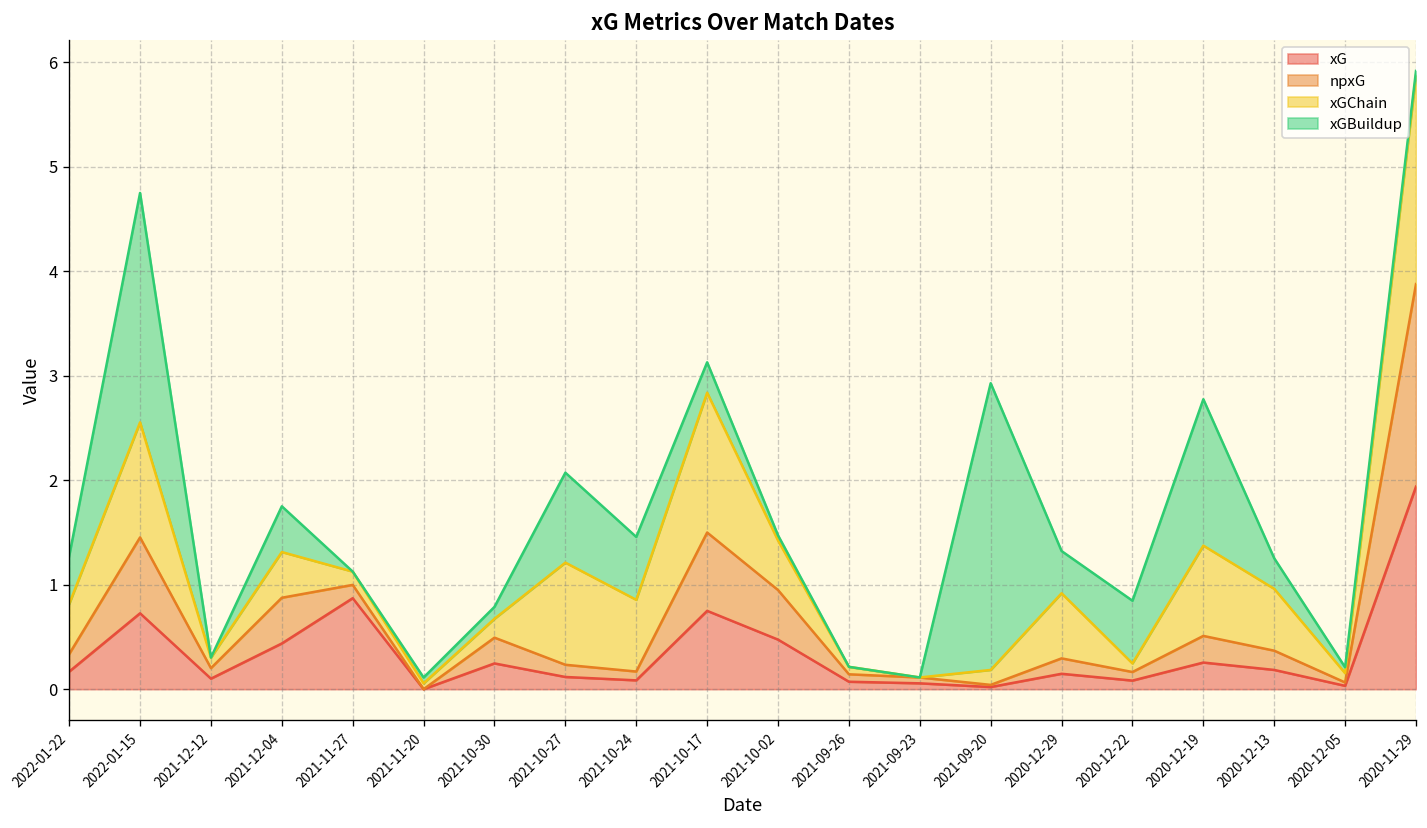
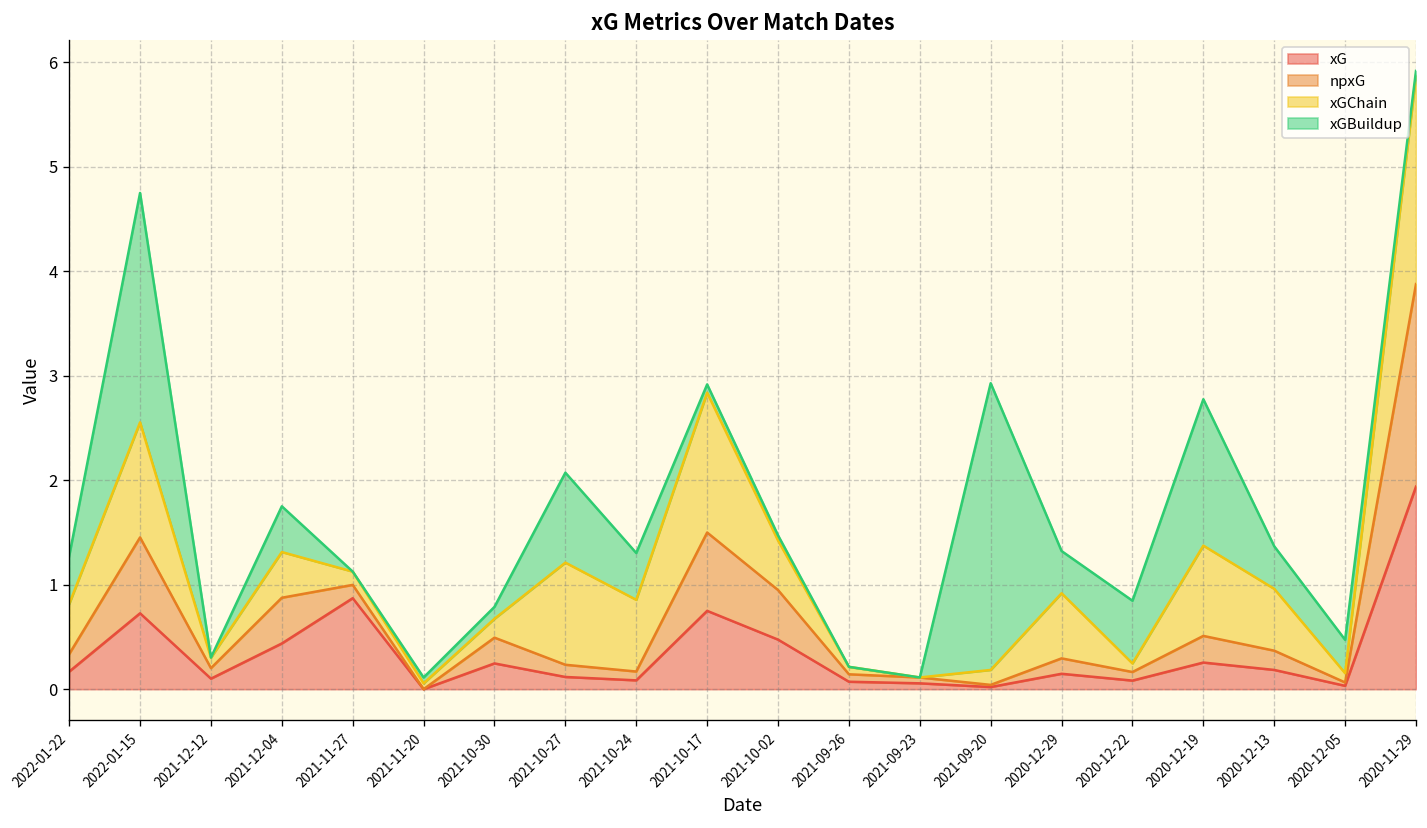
  {
    "xGBuildup": {
      "2022-01-22": 0.5,
      "2022-01-15": 2.2,
      "2021-12-04": 0.4,
      "2021-11-20": 0.1,
      "2021-10-30": 0.1,
      "2021-10-27": 0.9,
-     "2021-10-24": 0.6,
-     "2021-10-17": 0.3,
+     "2021-10-24": 0.4,
+     "2021-10-17": 0.1,
      "2021-10-02": 0.0,
      "2021-09-20": 2.7,
      "2020-12-29": 0.4,
      "2020-12-22": 0.6,
      "2020-12-19": 1.4,
-     "2020-12-13": 0.3,
-     "2020-12-05": 0.1,
+     "2020-12-13": 0.4,
+     "2020-12-05": 0.3,
      "2020-11-29": 0.0
    }
  }
